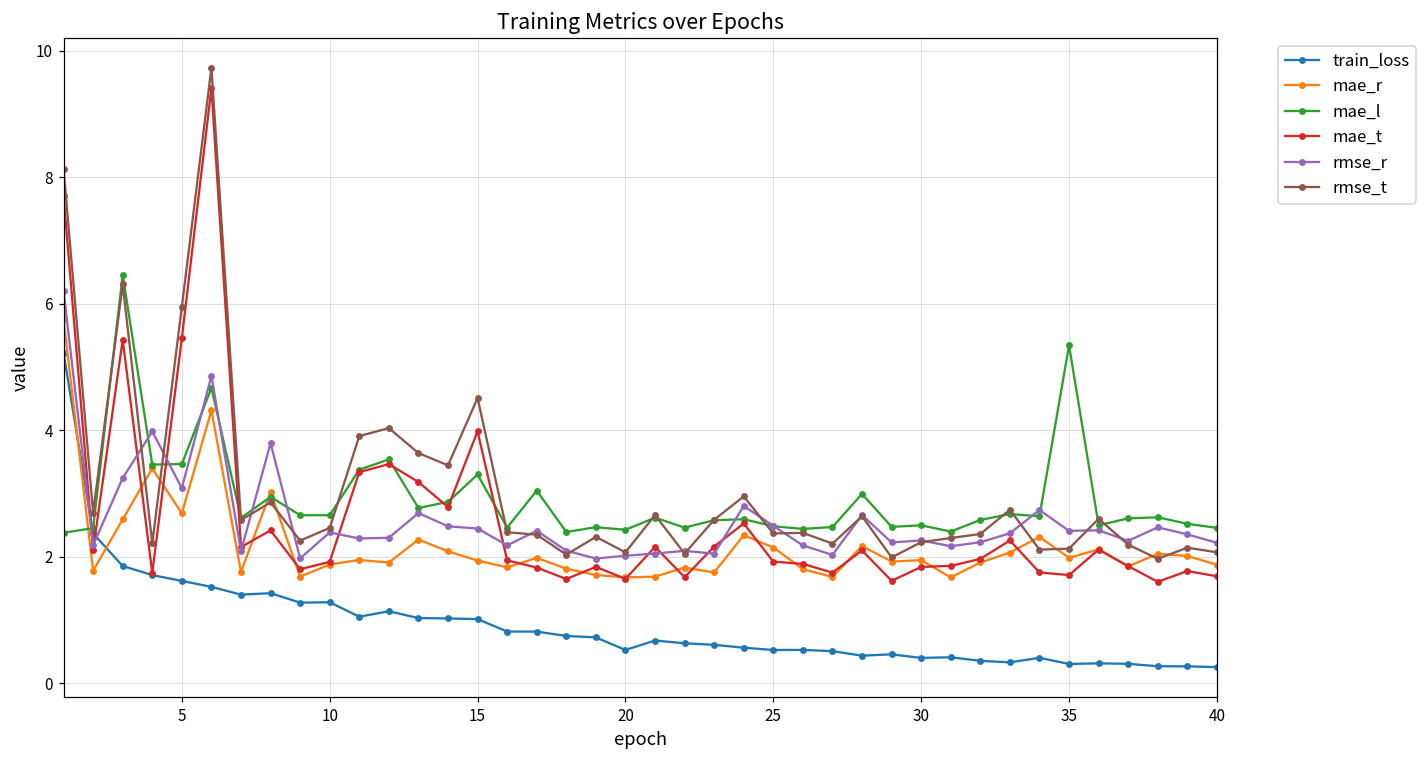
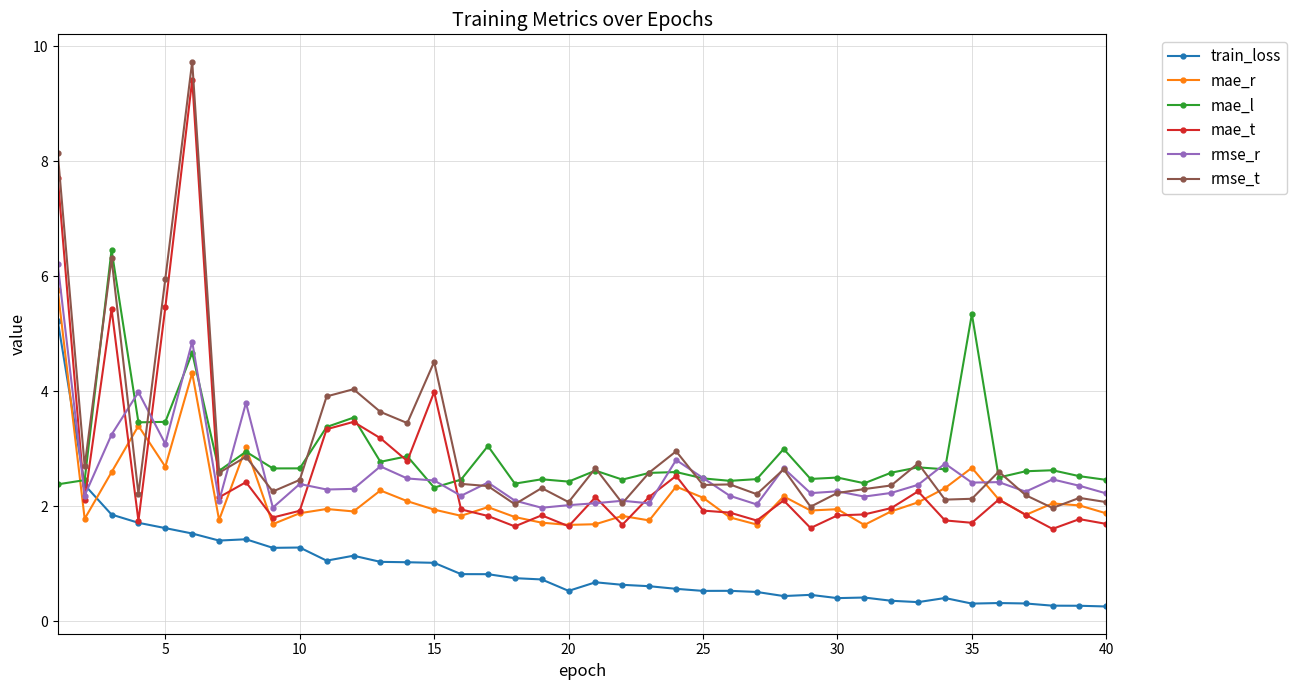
  {
    "train_loss": {
      "5": 1.6,
      "10": 1.3,
      "15": 1.0,
      "20": 0.5,
      "25": 0.5,
      "30": 0.4,
      "35": 0.3,
      "40": 0.3
    },
    "mae_r": {
      "5": 2.7,
      "15": 1.9,
      "25": 2.1,
      "30": 1.9,
-     "35": 2.0,
+     "35": 2.7,
      "40": 1.9
    },
    "mae_l": {
      "5": 3.5,
      "10": 2.7,
-     "15": 3.3,
+     "15": 2.3,
      "20": 2.4,
      "30": 2.5,
      "35": 5.3,
      "40": 2.5
    },
    "mae_t": {
      "5": 5.5,
      "15": 4.0,
      "25": 1.9,
      "30": 1.8,
      "35": 1.7,
      "40": 1.7
    },
    "rmse_r": {
      "5": 3.1,
      "10": 2.4,
      "15": 2.4,
      "20": 2.0,
      "35": 2.4,
      "40": 2.2
    },
    "rmse_t": {
      "5": 6.0,
      "10": 2.5,
      "15": 4.5,
      "20": 2.1,
      "25": 2.4,
      "35": 2.1,
      "40": 2.1
    }
  }
